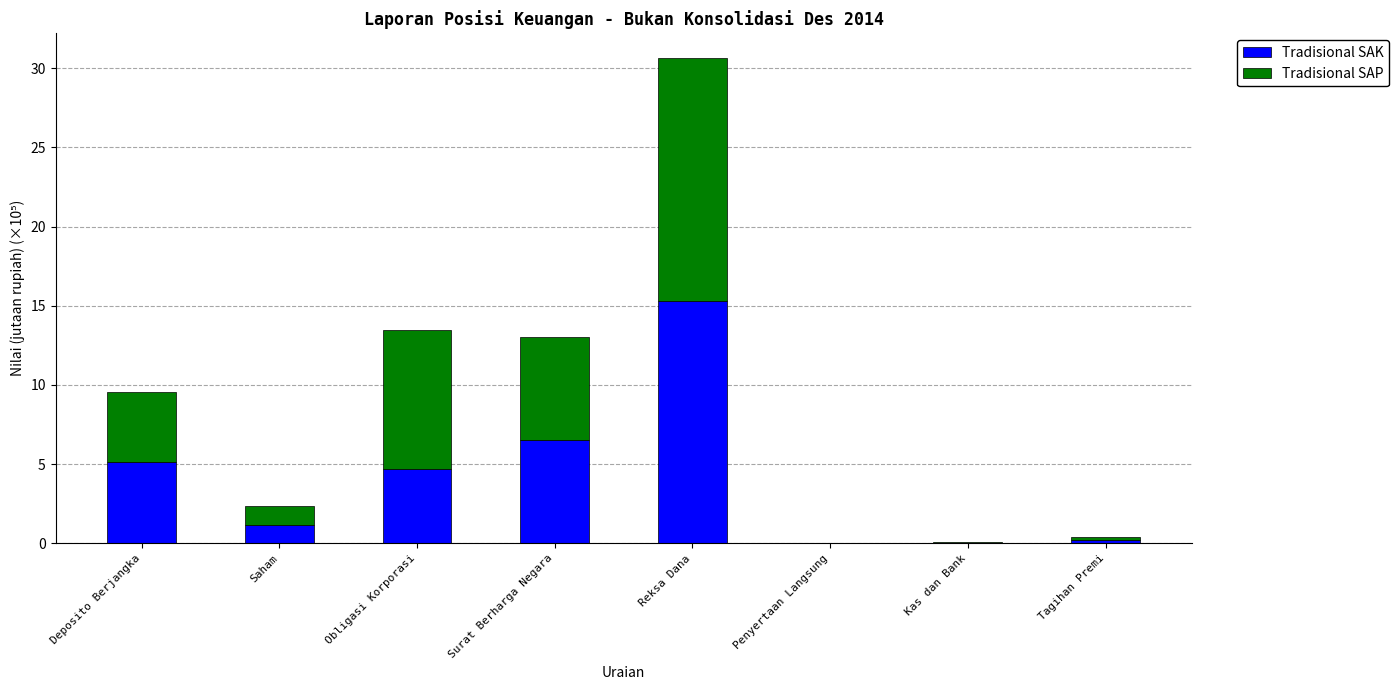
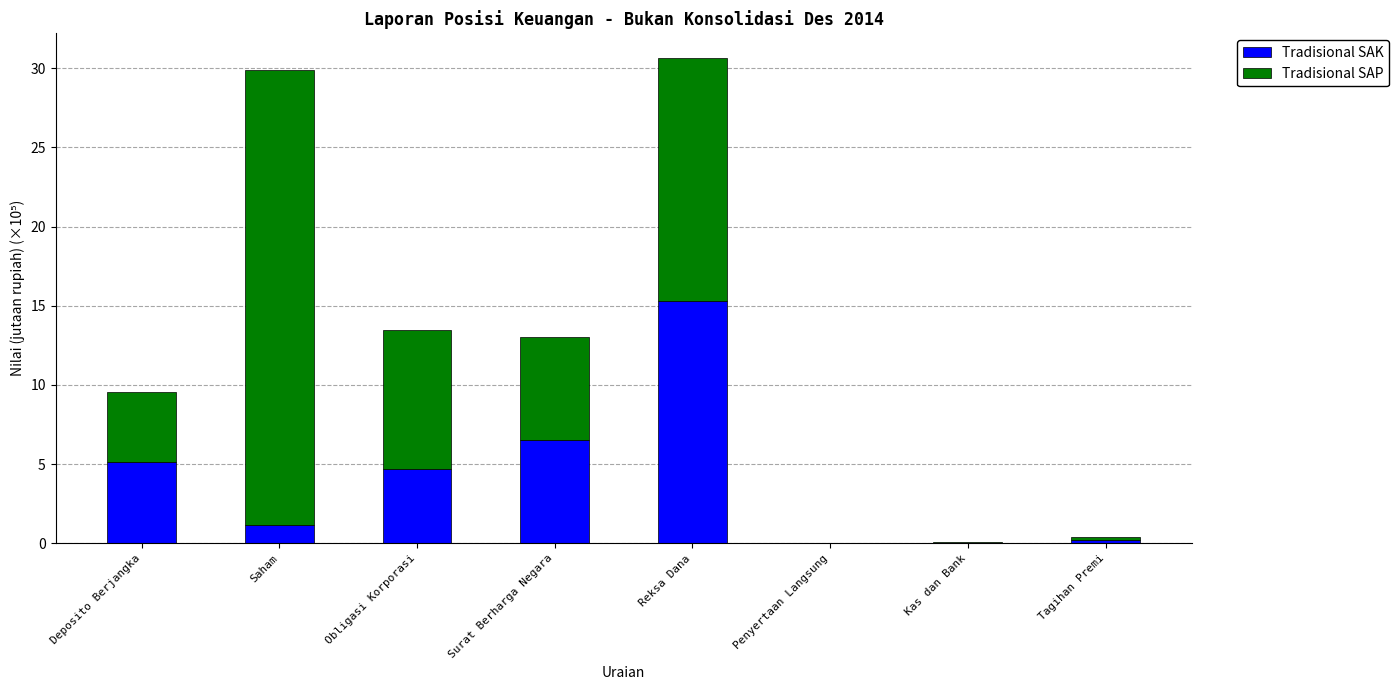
  {
    "Tradisional SAK": {
      "Deposito Berjangka": 5.1,
      "Saham": 1.2,
      "Obligasi Korporasi": 4.7,
      "Surat Berharga Negara": 6.5,
      "Reksa Dana": 15.3,
      "Tagihan Premi": 0.2
    },
    "Tradisional SAP": {
      "Deposito Berjangka": 4.5,
-     "Saham": 1.2,
+     "Saham": 28.7,
      "Obligasi Korporasi": 8.8,
      "Surat Berharga Negara": 6.5,
      "Reksa Dana": 15.3,
      "Tagihan Premi": 0.2
    }
  }
